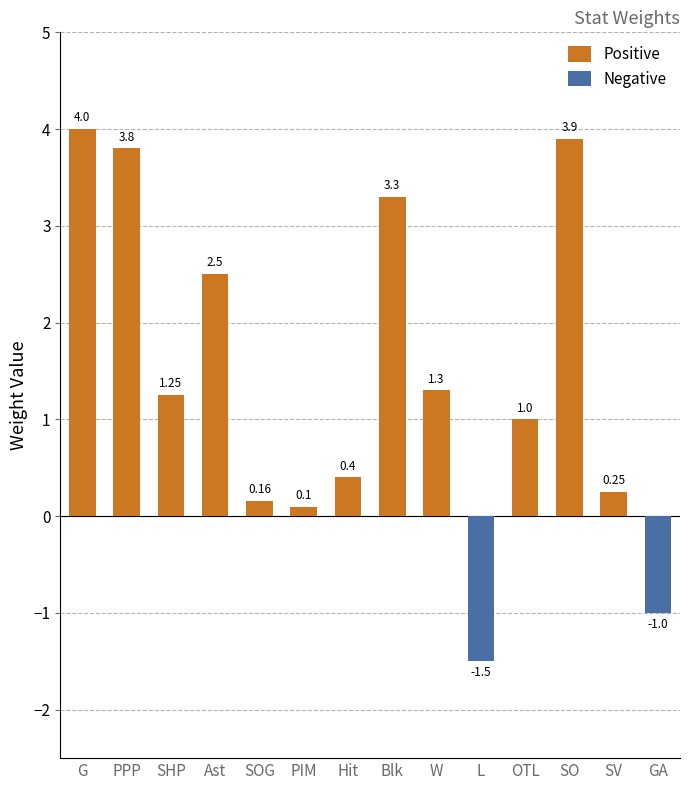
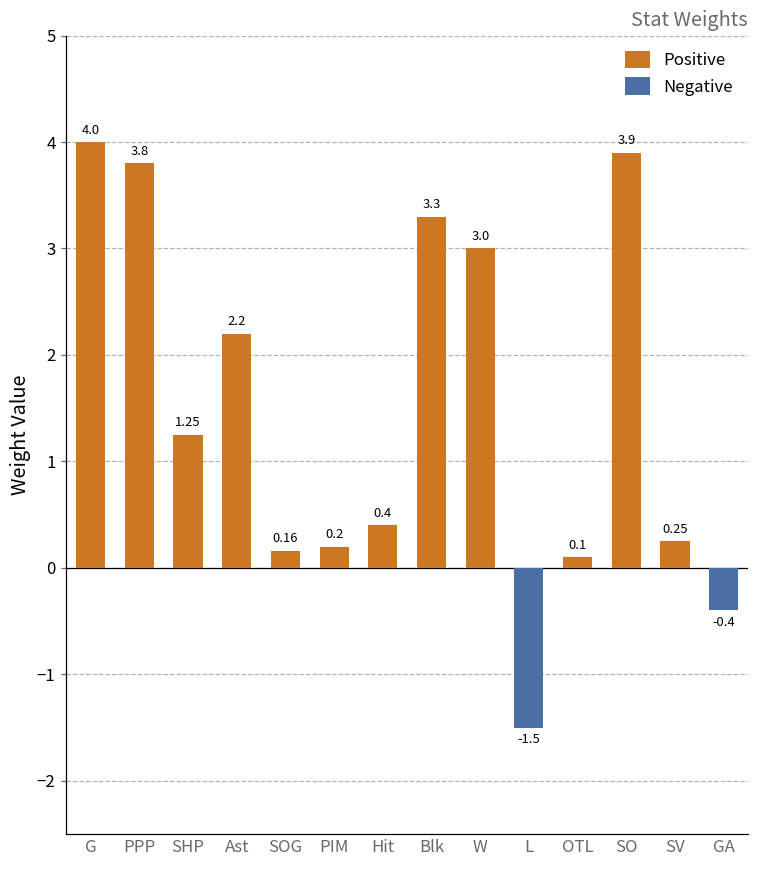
  {
    "Positive": {
      "G": 4.0,
      "PPP": 3.8,
      "SHP": 1.25,
-     "Ast": 2.5,
+     "Ast": 2.2,
      "SOG": 0.16,
-     "PIM": 0.1,
+     "PIM": 0.2,
      "Hit": 0.4,
      "Blk": 3.3,
-     "W": 1.3,
-     "OTL": 1.0,
+     "W": 3.0,
+     "OTL": 0.1,
      "SO": 3.9,
      "SV": 0.25
    },
    "Negative": {
      "L": -1.5,
-     "GA": -1.0
+     "GA": -0.4
    }
  }
